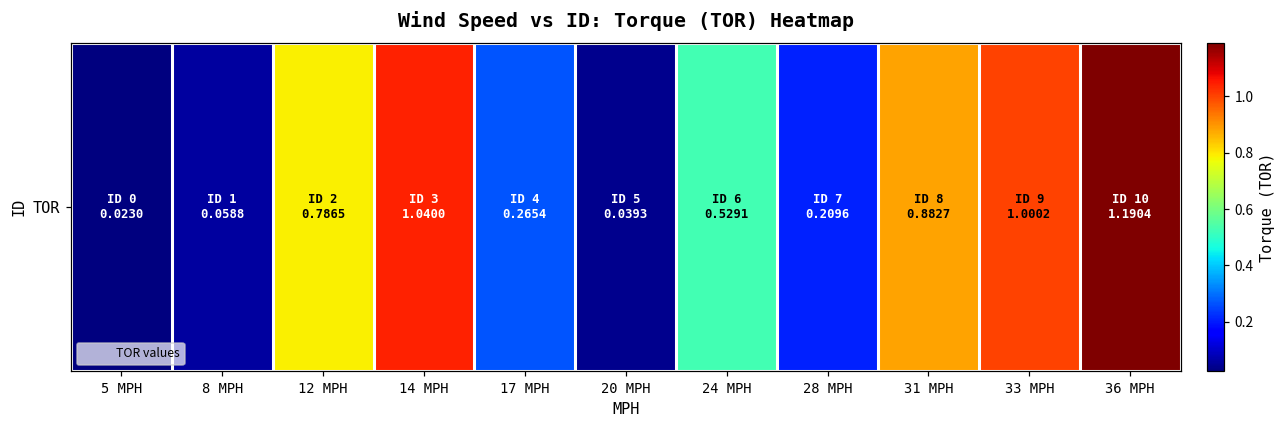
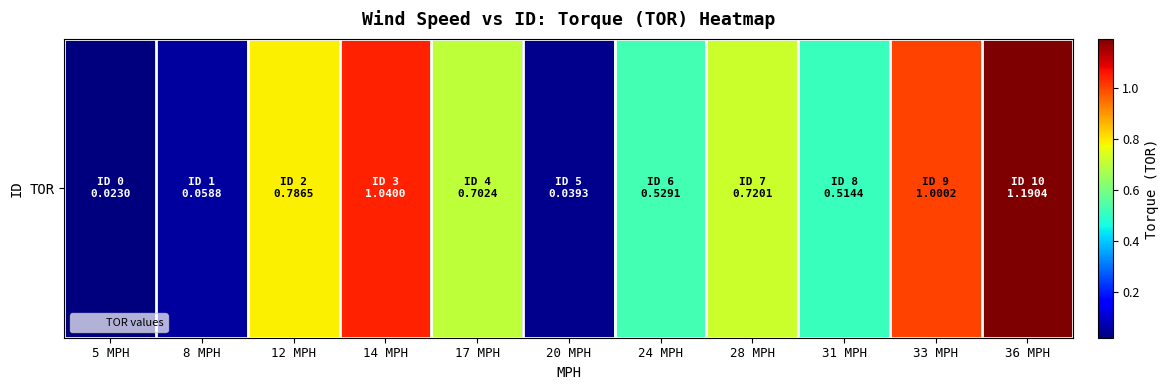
  {
    "TOR": {
-     "17 MPH": 0.2654,
-     "28 MPH": 0.2096,
-     "31 MPH": 0.8827
+     "17 MPH": 0.7024,
+     "28 MPH": 0.7201,
+     "31 MPH": 0.5144
    }
  }
